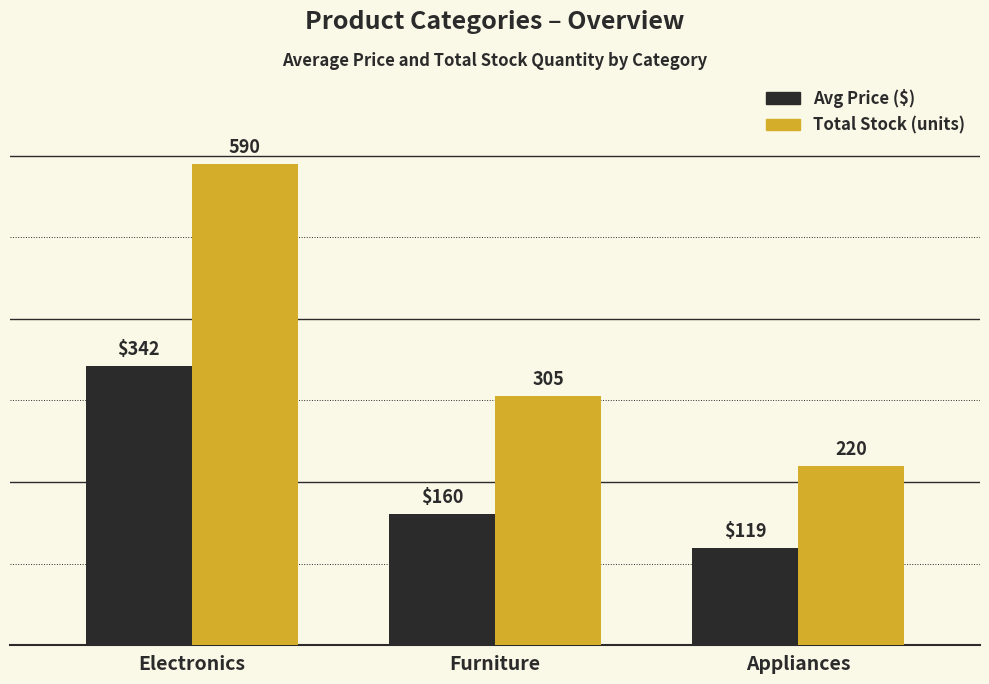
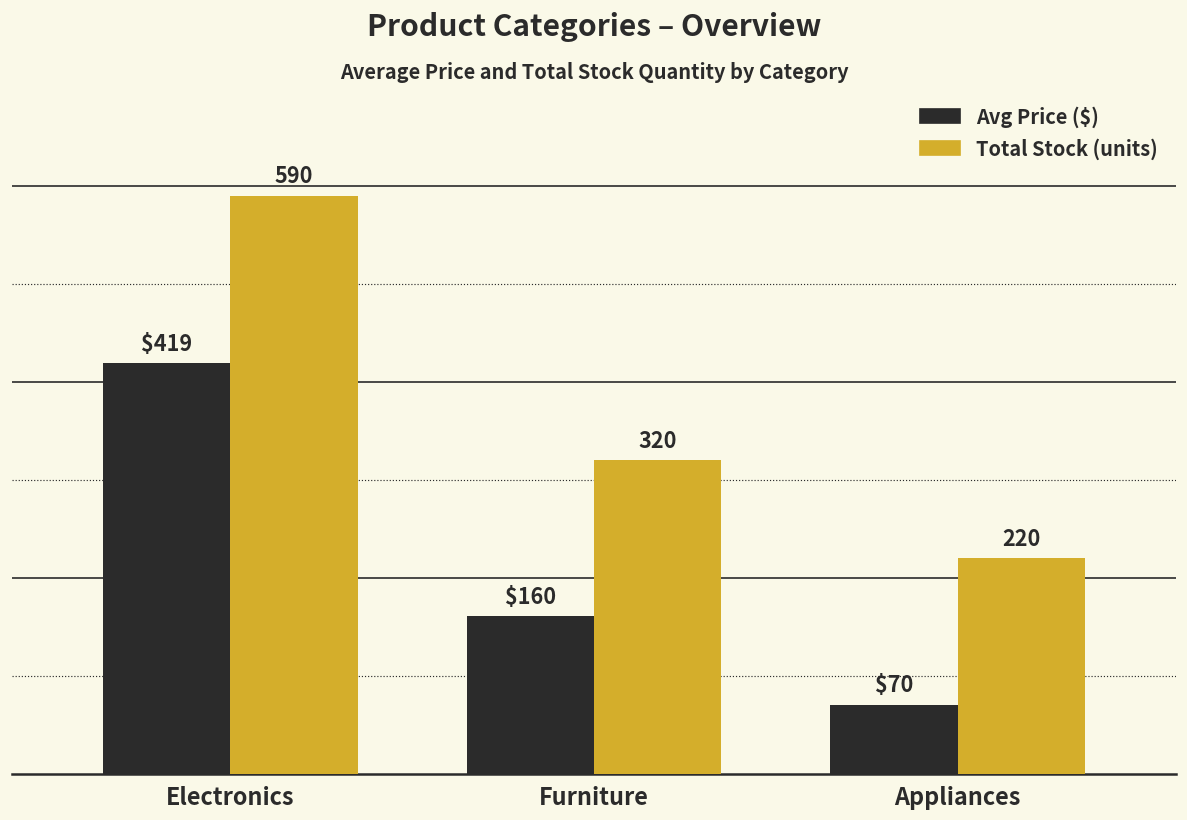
  {
    "Avg Price ($)": {
-     "Electronics": "$342",
+     "Electronics": "$419",
      "Furniture": "$160",
-     "Appliances": "$119"
+     "Appliances": "$70"
    },
    "Total Stock (units)": {
      "Electronics": "590",
-     "Furniture": "305",
+     "Furniture": "320",
      "Appliances": "220"
    }
  }
